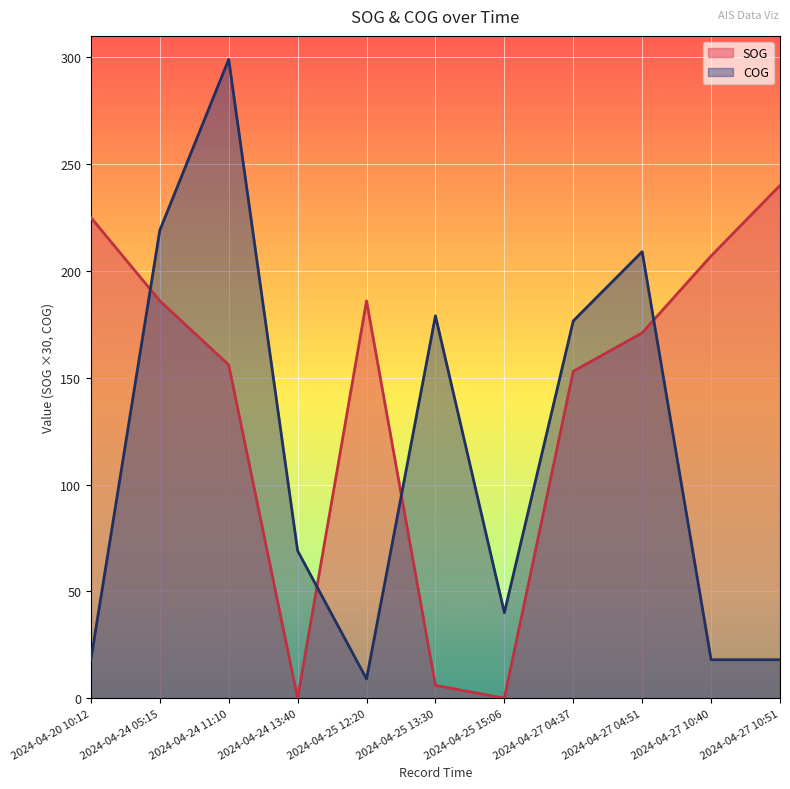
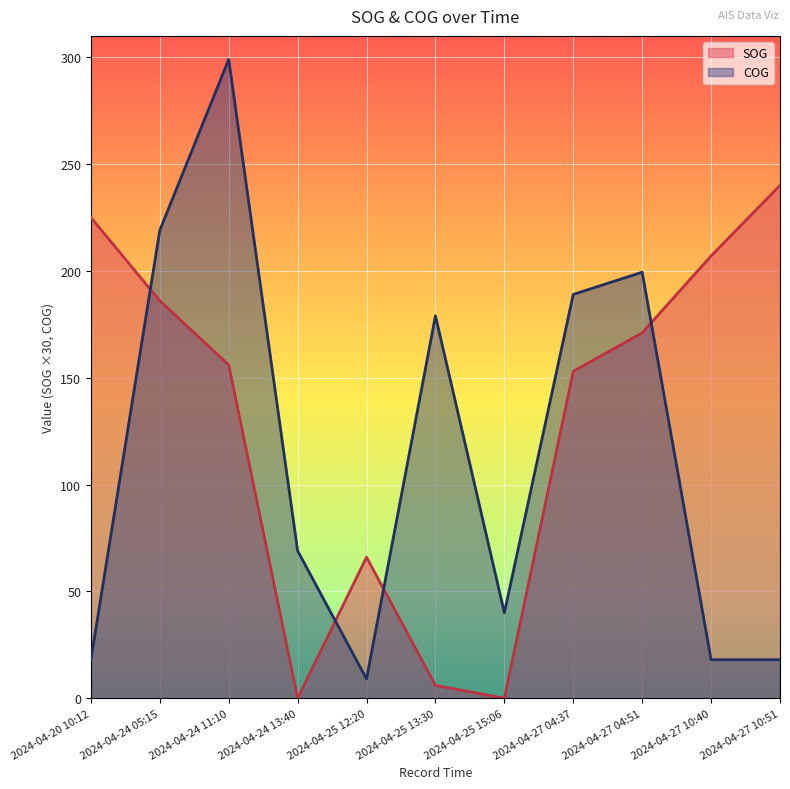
  {
    "SOG": {
      "2024-04-20 10:12": 225,
      "2024-04-24 05:15": 186,
      "2024-04-24 11:10": 156,
      "2024-04-24 13:40": 0,
-     "2024-04-25 12:20": 186,
+     "2024-04-25 12:20": 66,
      "2024-04-25 13:30": 6,
      "2024-04-25 15:06": 0,
      "2024-04-27 04:37": 153,
      "2024-04-27 04:51": 171,
      "2024-04-27 10:40": 207,
      "2024-04-27 10:51": 240
    },
    "COG": {
      "2024-04-20 10:12": 18,
      "2024-04-24 05:15": 219,
      "2024-04-24 11:10": 299,
      "2024-04-24 13:40": 69,
      "2024-04-25 12:20": 9,
      "2024-04-25 13:30": 179,
      "2024-04-25 15:06": 40,
-     "2024-04-27 04:37": 177,
-     "2024-04-27 04:51": 209,
+     "2024-04-27 04:37": 189,
+     "2024-04-27 04:51": 199,
      "2024-04-27 10:40": 18,
      "2024-04-27 10:51": 18
    }
  }
